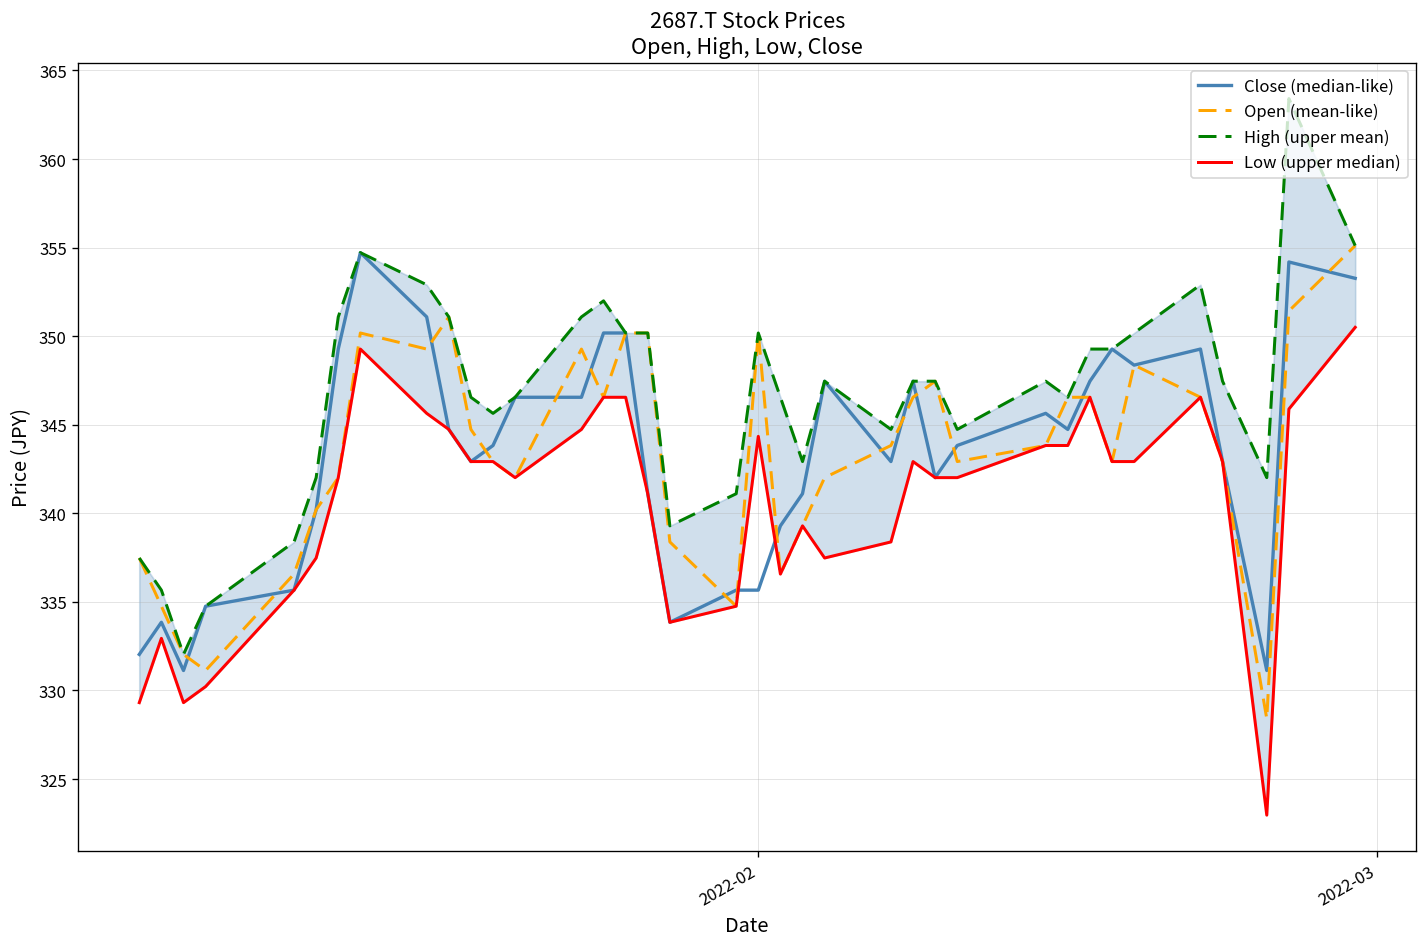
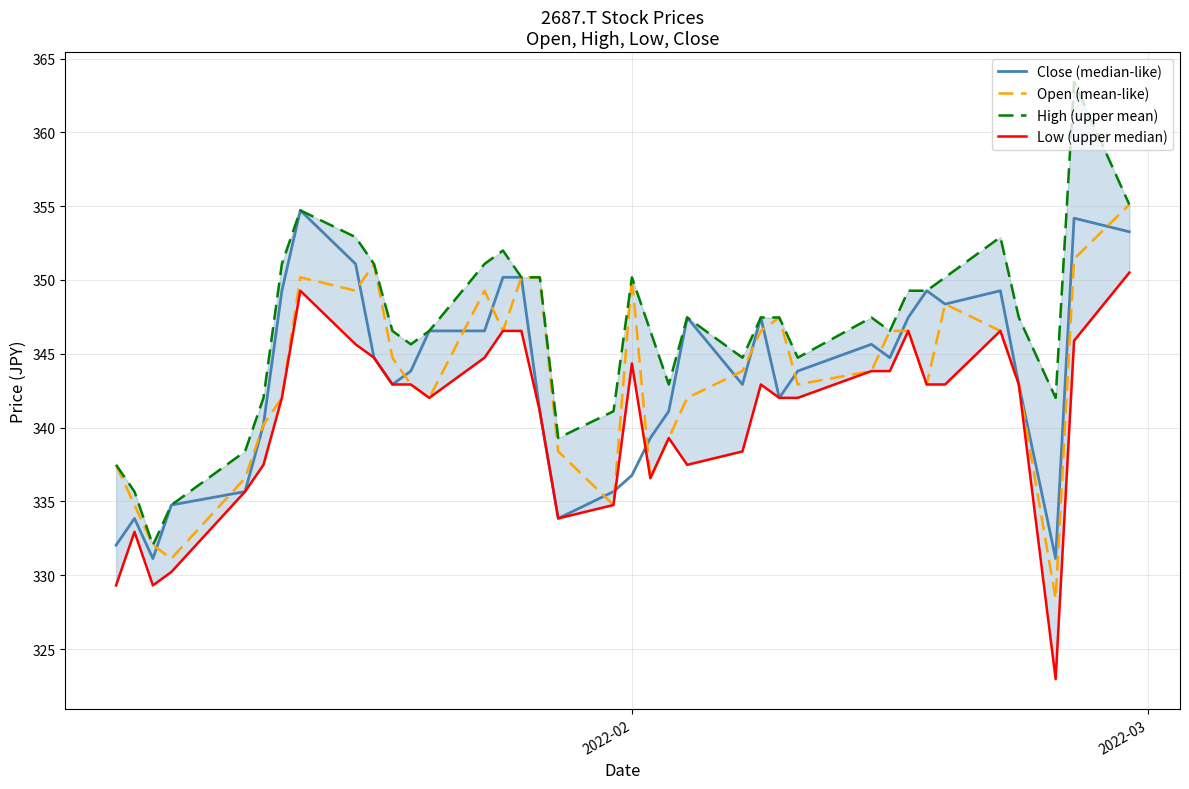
  {
    "Close (median-like)": {
-     "2022-02": 335.7
+     "2022-02": 336.8
    },
    "Low (upper median)": {
      "2022-02": 344.3
    }
  }
